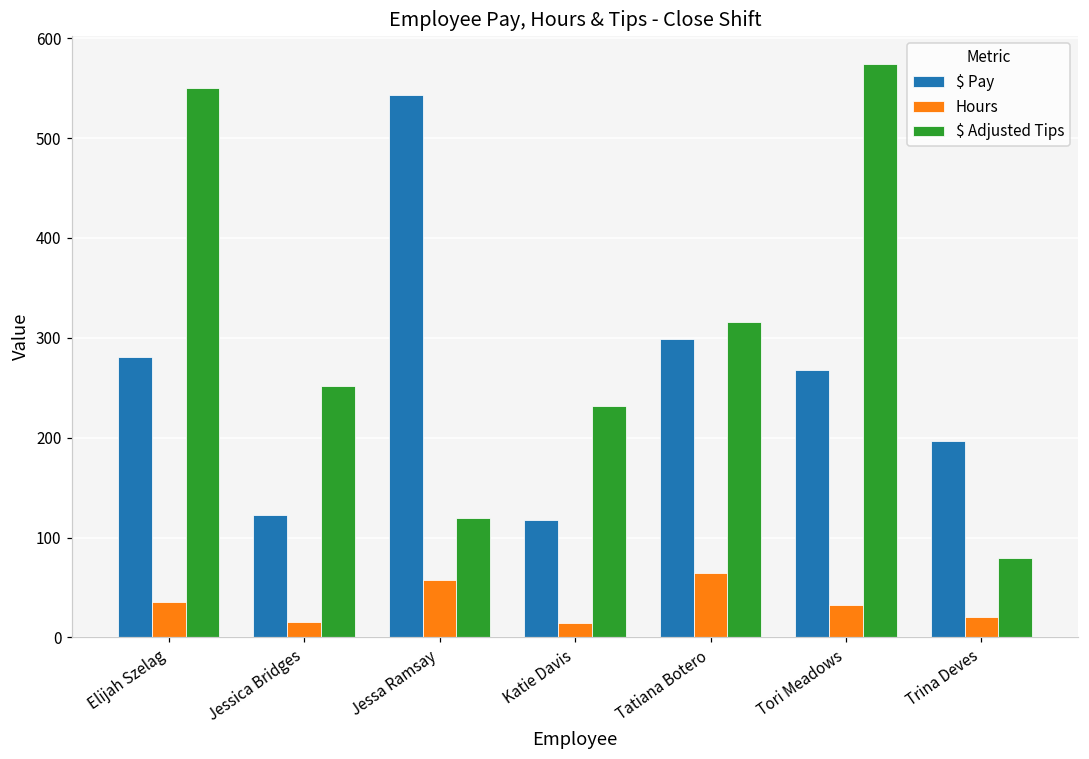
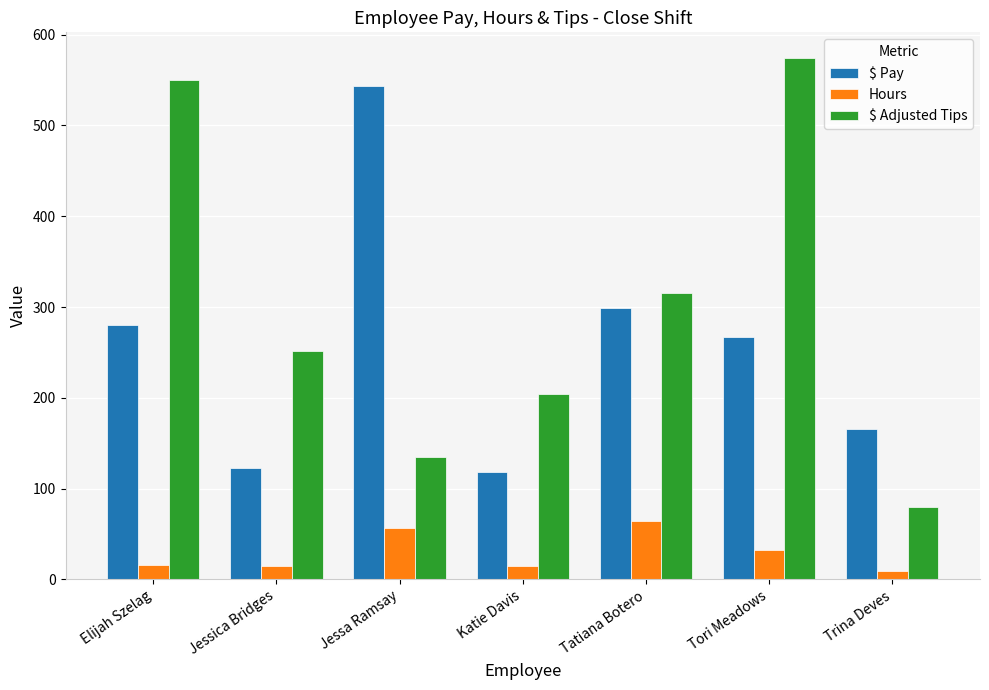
  {
    "$ Pay": {
      "Elijah Szelag": 280,
      "Jessica Bridges": 120,
      "Jessa Ramsay": 540,
      "Katie Davis": 120,
      "Tatiana Botero": 300,
      "Tori Meadows": 270,
-     "Trina Deves": 200
+     "Trina Deves": 170
    },
    "Hours": {
-     "Elijah Szelag": 40,
+     "Elijah Szelag": 20,
      "Jessica Bridges": 20,
      "Jessa Ramsay": 60,
      "Katie Davis": 10,
      "Tatiana Botero": 60,
      "Tori Meadows": 30,
-     "Trina Deves": 20
+     "Trina Deves": 10
    },
    "$ Adjusted Tips": {
      "Elijah Szelag": 550,
      "Jessica Bridges": 250,
-     "Jessa Ramsay": 120,
-     "Katie Davis": 230,
+     "Jessa Ramsay": 130,
+     "Katie Davis": 200,
      "Tatiana Botero": 320,
      "Tori Meadows": 570,
      "Trina Deves": 80
    }
  }
